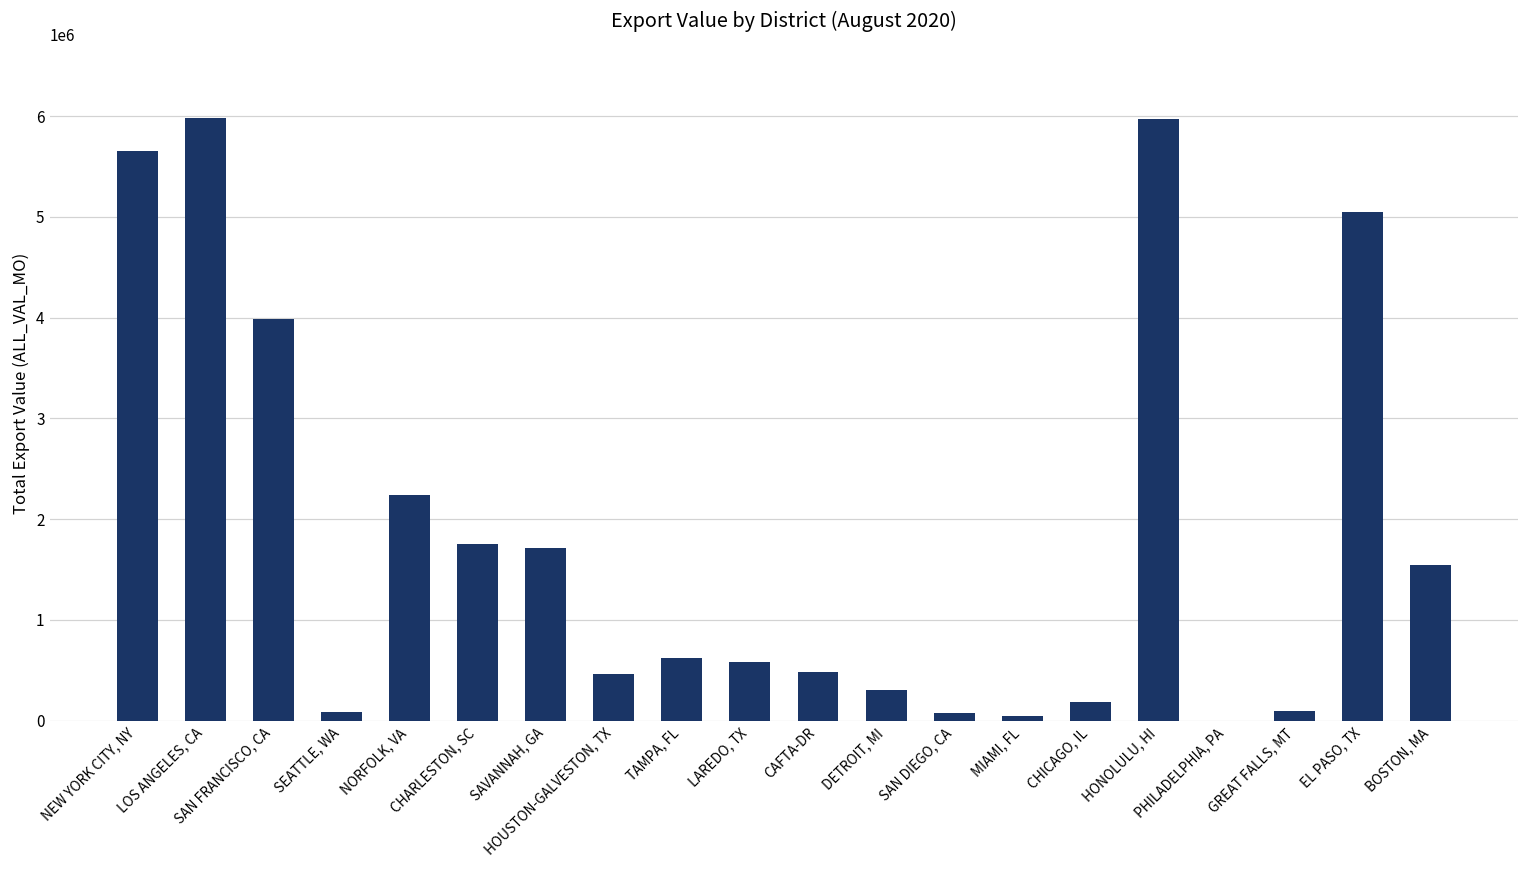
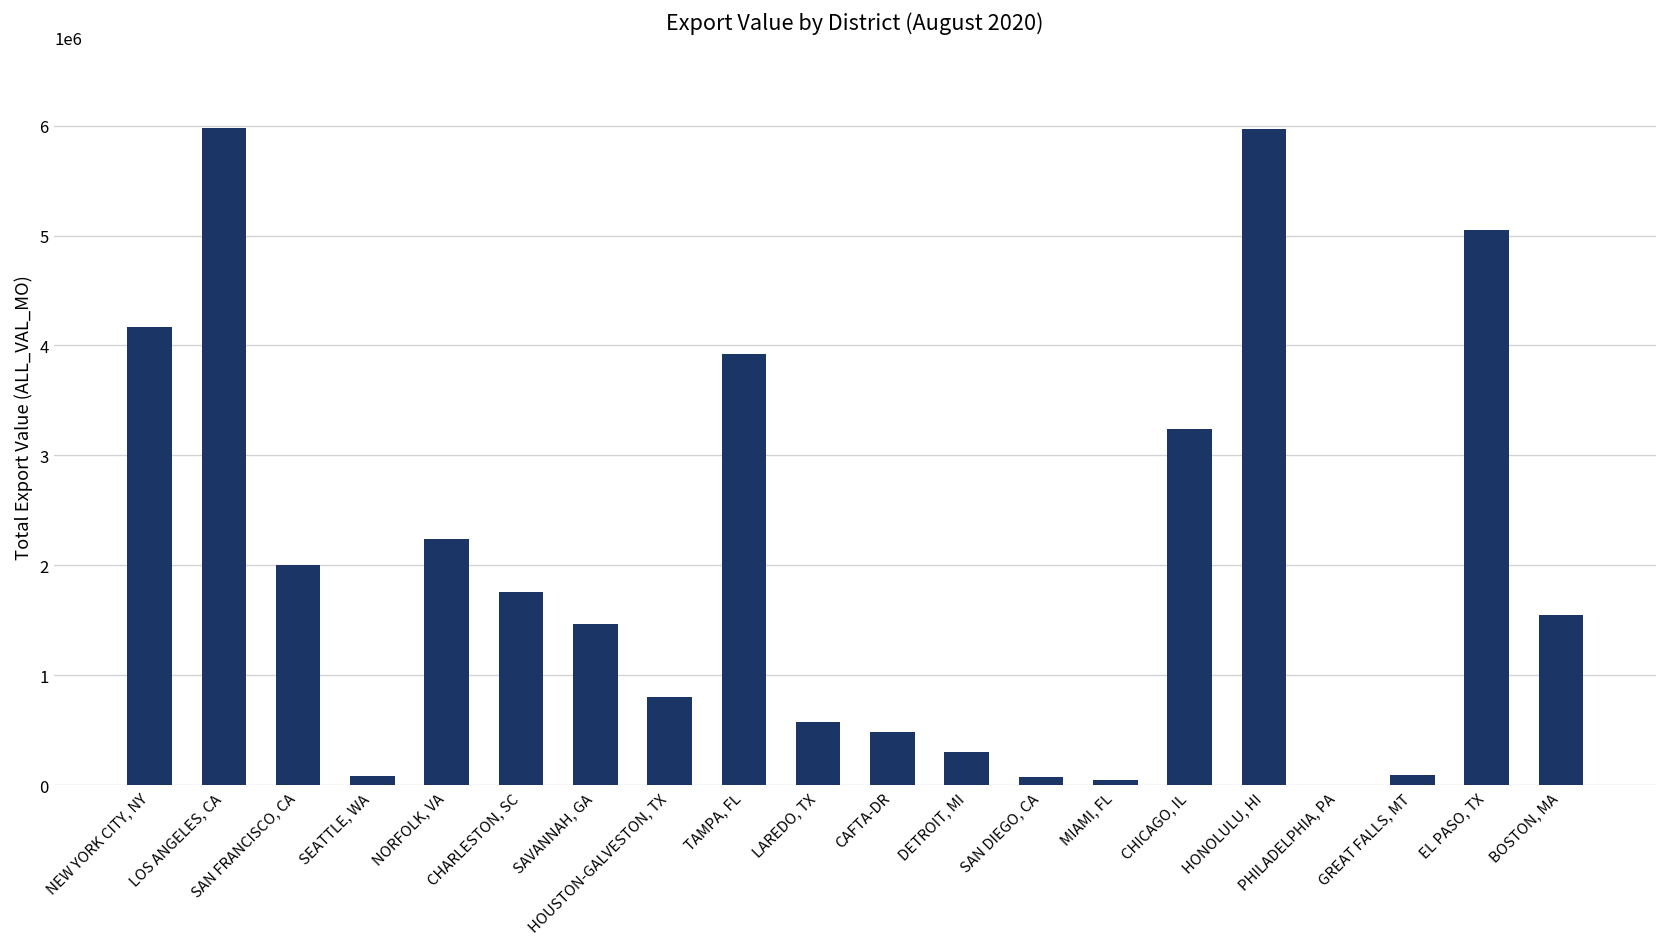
  {
-   "NEW YORK CITY, NY": 5700000,
+   "NEW YORK CITY, NY": 4200000,
    "LOS ANGELES, CA": 6000000,
-   "SAN FRANCISCO, CA": 4000000,
+   "SAN FRANCISCO, CA": 2000000,
    "SEATTLE, WA": 100000,
    "NORFOLK, VA": 2200000,
    "CHARLESTON, SC": 1800000,
-   "SAVANNAH, GA": 1700000,
-   "HOUSTON-GALVESTON, TX": 500000,
-   "TAMPA, FL": 600000,
+   "SAVANNAH, GA": 1500000,
+   "HOUSTON-GALVESTON, TX": 800000,
+   "TAMPA, FL": 3900000,
    "LAREDO, TX": 600000,
    "CAFTA-DR": 500000,
    "DETROIT, MI": 300000,
    "SAN DIEGO, CA": 100000,
    "MIAMI, FL": 100000,
-   "CHICAGO, IL": 200000,
+   "CHICAGO, IL": 3200000,
    "HONOLULU, HI": 6000000,
    "GREAT FALLS, MT": 100000,
    "EL PASO, TX": 5100000,
    "BOSTON, MA": 1500000
  }
